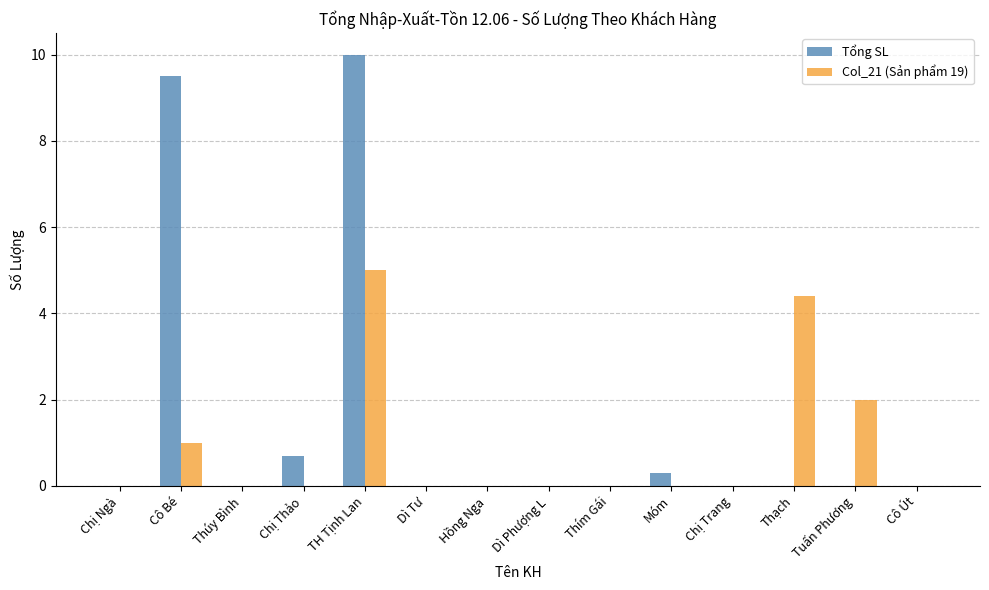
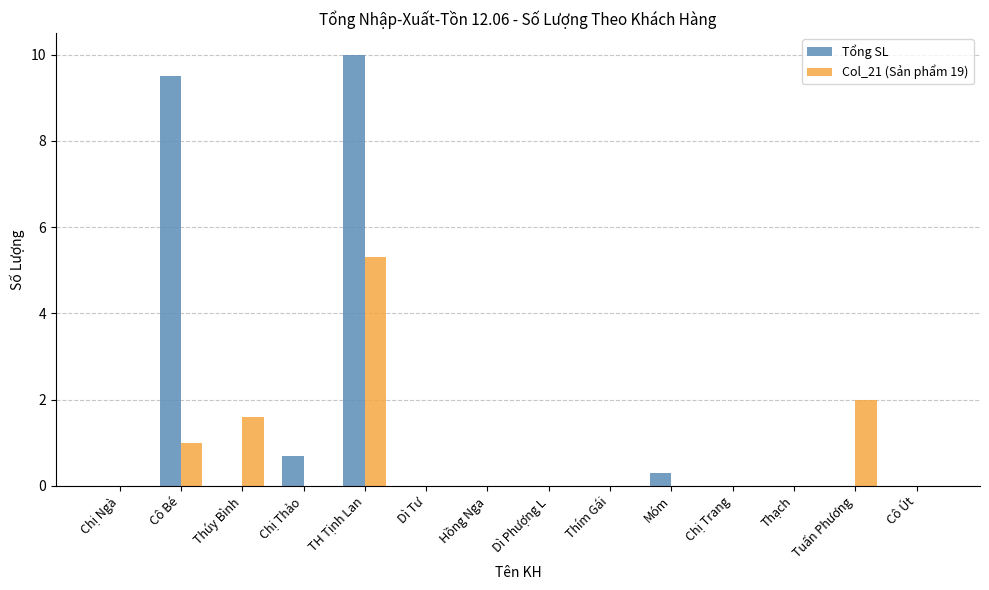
  {
    "Tổng SL": {
      "Chị Ngà": 0.0,
      "Cô Bé": 9.5,
      "Thúy Bình": 0.0,
      "Chị Thảo": 0.7,
      "TH Tịnh Lan": 10.0,
      "Dì Tư": 0.0,
      "Hồng Nga": 0.0,
      "Dì Phượng L": 0.0,
      "Thím Gái": 0.0,
      "Móm": 0.3,
      "Chị Trang": 0.0,
      "Thạch": 0.0,
      "Tuấn Phương": 0.0,
      "Cô Út": 0.0
    },
    "Col_21 (Sản phẩm 19)": {
      "Chị Ngà": 0.0,
      "Cô Bé": 1.0,
-     "Thúy Bình": 0.0,
+     "Thúy Bình": 1.6,
      "Chị Thảo": 0.0,
-     "TH Tịnh Lan": 5.0,
+     "TH Tịnh Lan": 5.3,
      "Dì Tư": 0.0,
      "Hồng Nga": 0.0,
      "Dì Phượng L": 0.0,
      "Thím Gái": 0.0,
      "Móm": 0.0,
      "Chị Trang": 0.0,
-     "Thạch": 4.4,
+     "Thạch": 0.0,
      "Tuấn Phương": 2.0,
      "Cô Út": 0.0
    }
  }
